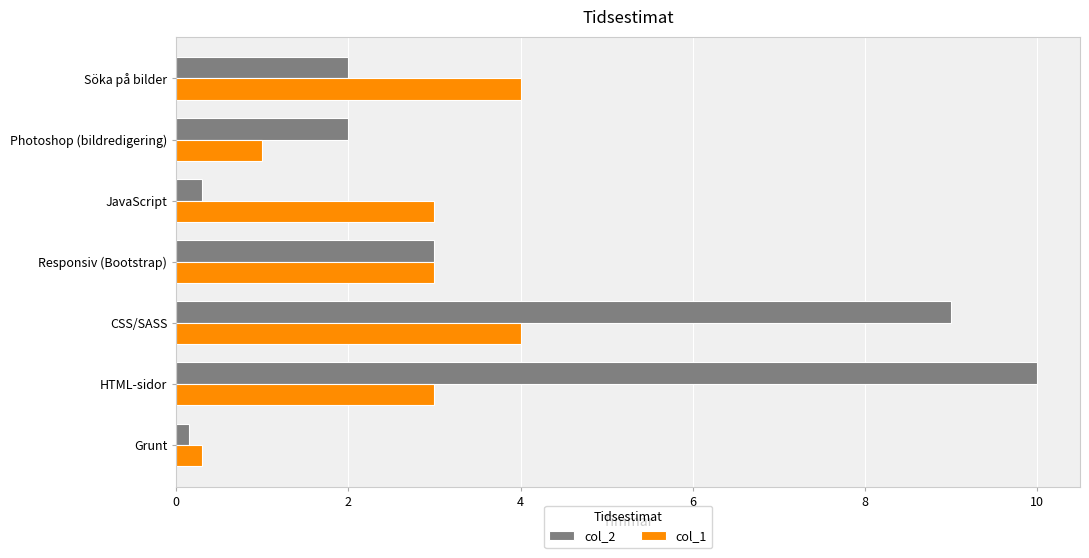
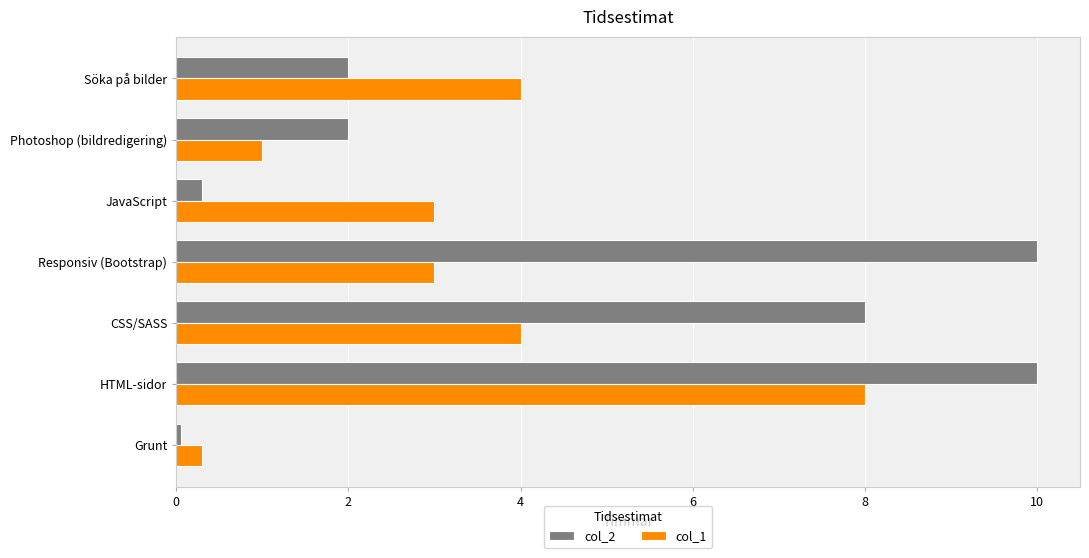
  {
    "col_2": {
      "Söka på bilder": 2.0,
      "Photoshop (bildredigering)": 2.0,
      "JavaScript": 0.3,
-     "Responsiv (Bootstrap)": 3,
-     "CSS/SASS": 9,
+     "Responsiv (Bootstrap)": 10,
+     "CSS/SASS": 8,
      "HTML-sidor": 10.0,
-     "Grunt": 0.2
+     "Grunt": 0.1
    },
    "col_1": {
      "Söka på bilder": 4,
      "Photoshop (bildredigering)": 1,
      "JavaScript": 3,
      "Responsiv (Bootstrap)": 3,
      "CSS/SASS": 4,
-     "HTML-sidor": 3,
+     "HTML-sidor": 8,
      "Grunt": 0.3
    }
  }
